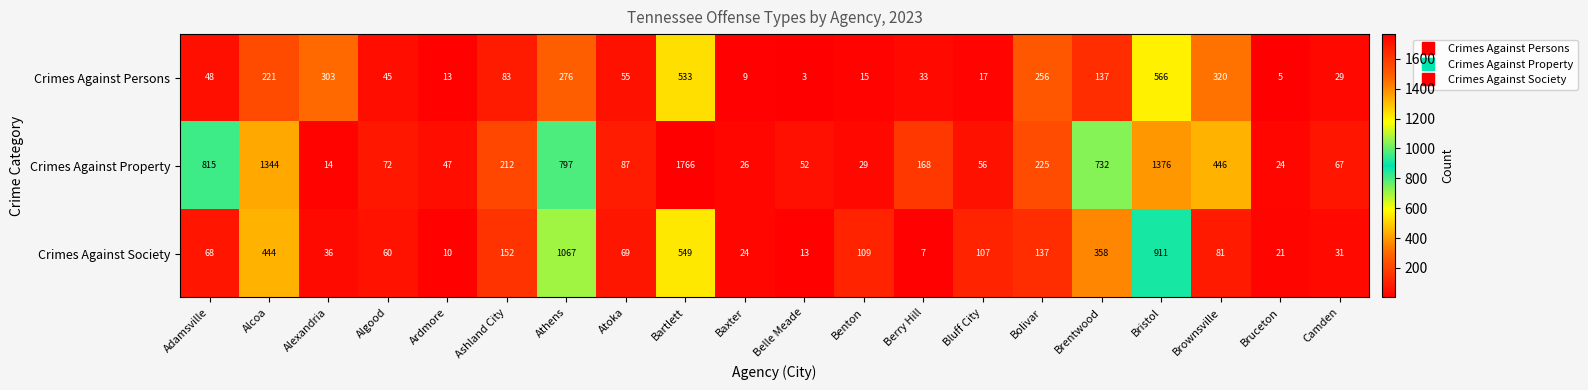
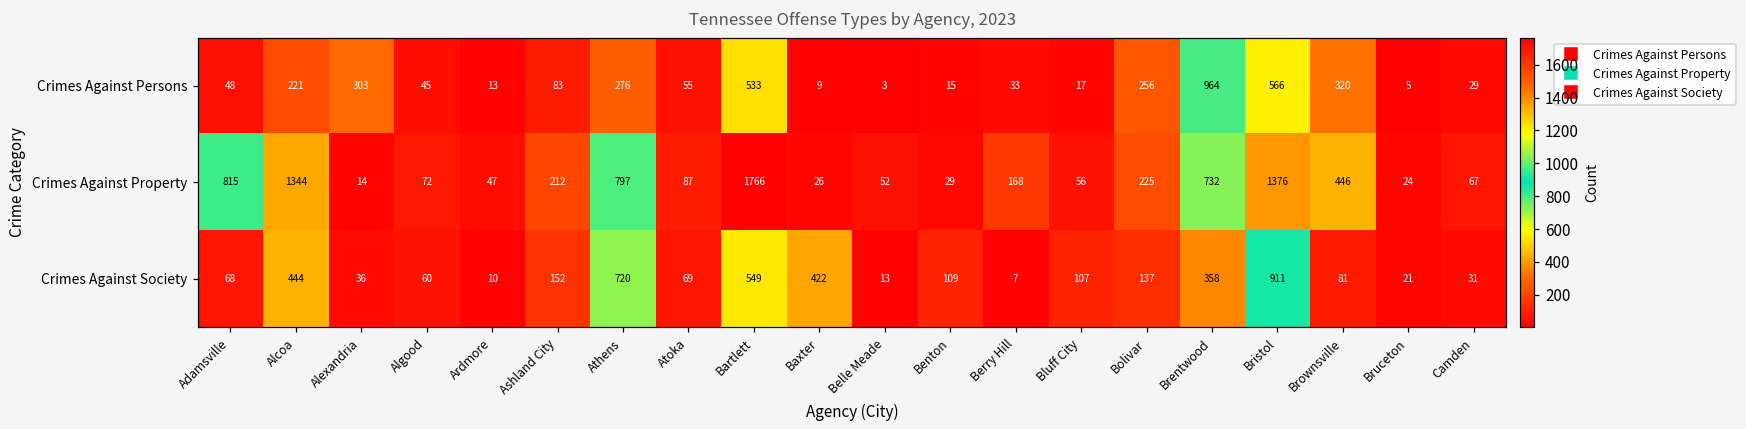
  {
    "Crimes Against Persons": {
      "Adamsville": 48,
      "Alcoa": 221,
      "Alexandria": 303,
      "Algood": 45,
      "Ardmore": 13,
      "Ashland City": 83,
      "Athens": 276,
      "Atoka": 55,
      "Bartlett": 533,
      "Baxter": 9,
      "Belle Meade": 3,
      "Benton": 15,
      "Berry Hill": 33,
      "Bluff City": 17,
      "Bolivar": 256,
-     "Brentwood": 137,
+     "Brentwood": 964,
      "Bristol": 566,
      "Brownsville": 320,
      "Bruceton": 5,
      "Camden": 29
    },
    "Crimes Against Property": {
      "Adamsville": 815,
      "Alcoa": 1344,
      "Alexandria": 14,
      "Algood": 72,
      "Ardmore": 47,
      "Ashland City": 212,
      "Athens": 797,
      "Atoka": 87,
      "Bartlett": 1766,
      "Baxter": 26,
      "Belle Meade": 52,
      "Benton": 29,
      "Berry Hill": 168,
      "Bluff City": 56,
      "Bolivar": 225,
      "Brentwood": 732,
      "Bristol": 1376,
      "Brownsville": 446,
      "Bruceton": 24,
      "Camden": 67
    },
    "Crimes Against Society": {
      "Adamsville": 68,
      "Alcoa": 444,
      "Alexandria": 36,
      "Algood": 60,
      "Ardmore": 10,
      "Ashland City": 152,
-     "Athens": 1067,
+     "Athens": 720,
      "Atoka": 69,
      "Bartlett": 549,
-     "Baxter": 24,
+     "Baxter": 422,
      "Belle Meade": 13,
      "Benton": 109,
      "Berry Hill": 7,
      "Bluff City": 107,
      "Bolivar": 137,
      "Brentwood": 358,
      "Bristol": 911,
      "Brownsville": 81,
      "Bruceton": 21,
      "Camden": 31
    }
  }
